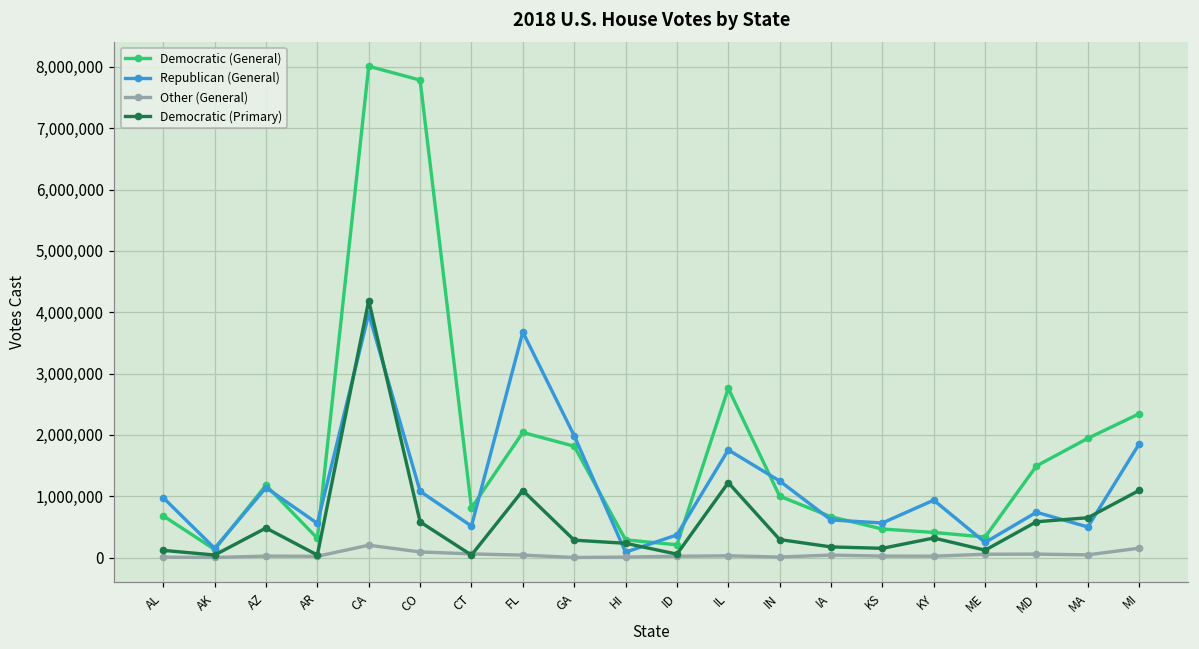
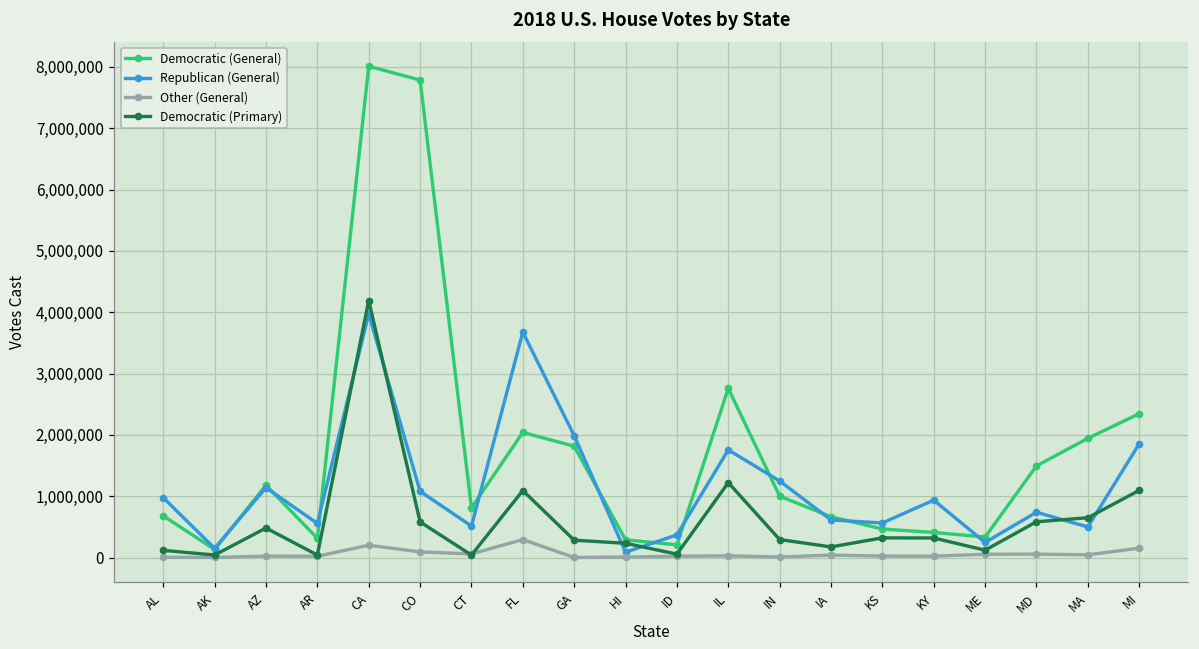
  {
    "Democratic (General)": {
      "AL": "700,000",
      "AR": "300,000",
      "CA": "8,000,000",
      "CO": "7,800,000",
      "CT": "800,000",
      "FL": "2,000,000",
      "GA": "1,800,000",
      "HI": "300,000",
      "ID": "200,000",
      "IL": "2,800,000",
      "IN": "1,000,000",
      "IA": "700,000",
      "KS": "500,000",
      "KY": "400,000",
      "ME": "300,000",
      "MD": "1,500,000",
      "MA": "1,900,000",
      "MI": "2,300,000"
    },
    "Republican (General)": {
      "AL": "1,000,000",
      "AR": "600,000",
      "CA": "4,000,000",
      "CO": "1,100,000",
      "CT": "500,000",
      "FL": "3,700,000",
      "GA": "2,000,000",
      "HI": "100,000",
      "ID": "400,000",
      "IL": "1,800,000",
      "IN": "1,200,000",
      "IA": "600,000",
      "KS": "600,000",
      "KY": "900,000",
      "ME": "200,000",
      "MD": "700,000",
      "MA": "500,000",
      "MI": "1,900,000"
    },
    "Other (General)": {
      "AL": "0",
      "AZ": "0",
      "CA": "200,000",
      "CO": "100,000",
-     "FL": "0",
+     "FL": "300,000",
      "GA": "0",
      "HI": "0",
      "IL": "0",
      "IN": "0",
      "IA": "0",
      "KS": "0",
      "KY": "0",
      "ME": "100,000",
      "MD": "100,000",
      "MA": "0",
      "MI": "200,000"
    },
    "Democratic (Primary)": {
      "AL": "100,000",
      "AZ": "500,000",
      "CA": "4,200,000",
      "CO": "600,000",
      "FL": "1,100,000",
      "GA": "300,000",
      "HI": "200,000",
      "IL": "1,200,000",
      "IN": "300,000",
      "IA": "200,000",
-     "KS": "100,000",
+     "KS": "300,000",
      "KY": "300,000",
      "ME": "100,000",
      "MD": "600,000",
      "MA": "600,000",
      "MI": "1,100,000"
    }
  }
